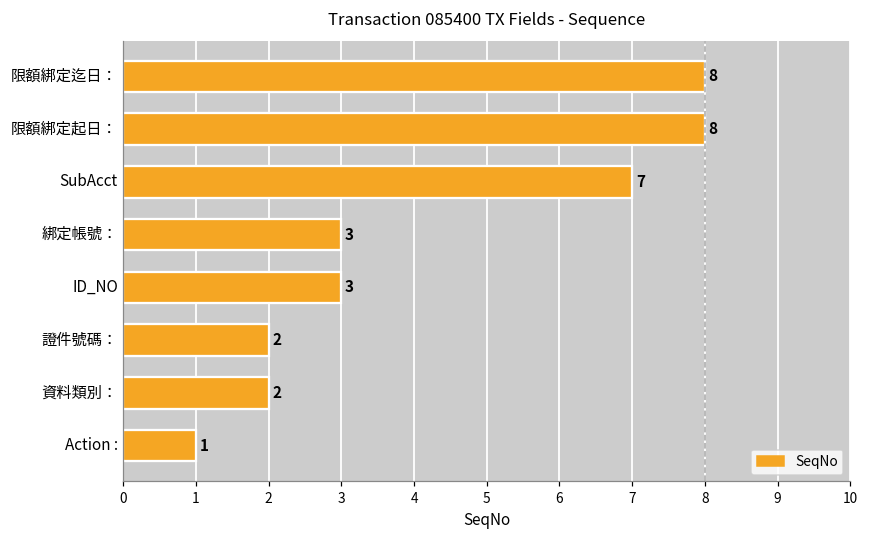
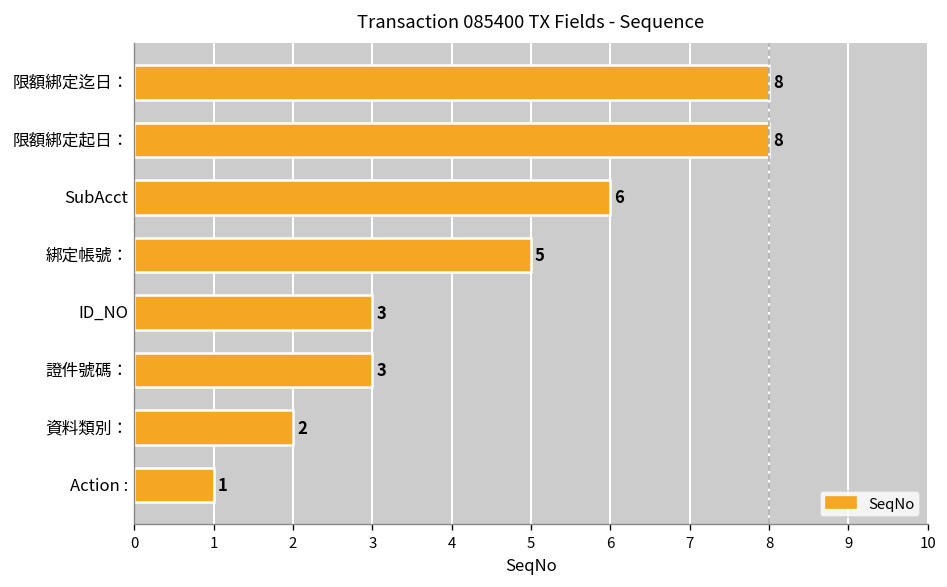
  {
    "限額綁定迄日：": 8,
    "限額綁定起日：": 8,
-   "SubAcct": 7,
-   "綁定帳號：": 3,
+   "SubAcct": 6,
+   "綁定帳號：": 5,
    "ID_NO": 3,
-   "證件號碼：": 2,
+   "證件號碼：": 3,
    "資料類別：": 2,
    "Action :": 1
  }
